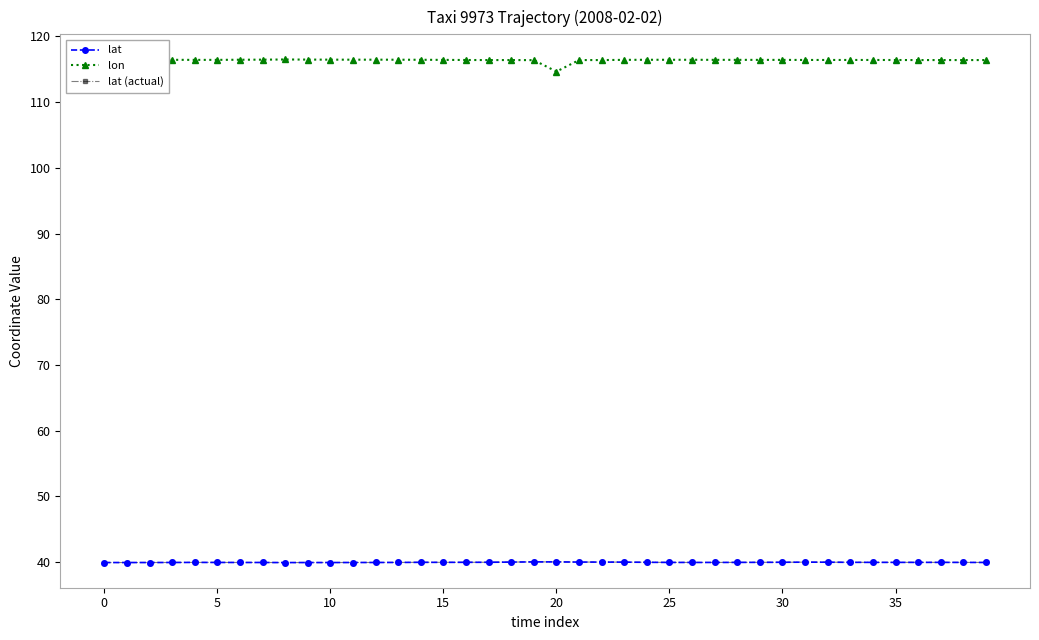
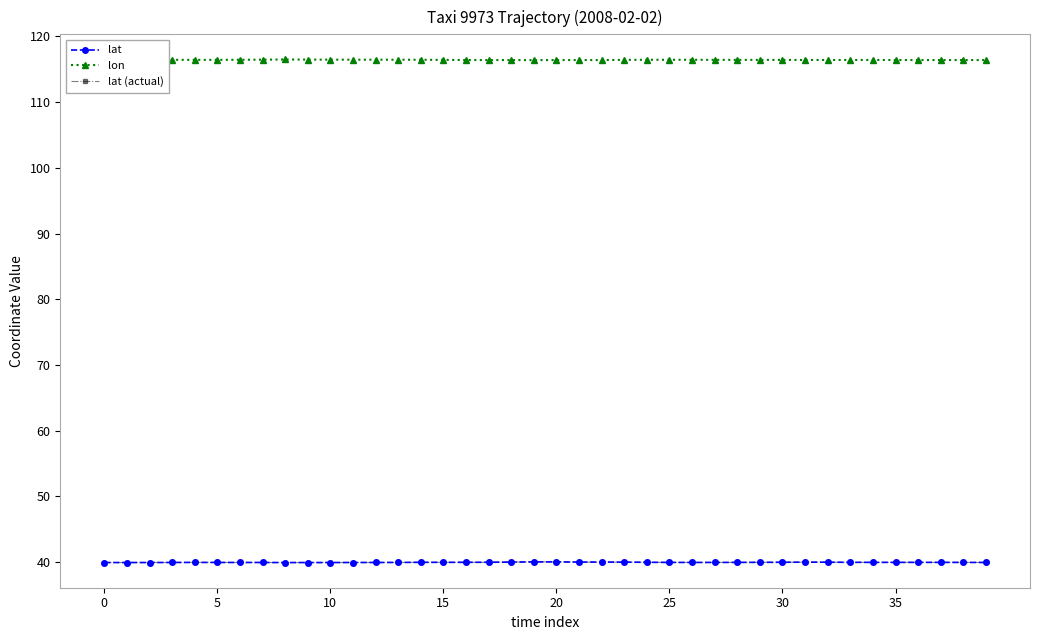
  {
    "lat (actual)": {
      "0": 40,
      "5": 40,
      "10": 40,
      "15": 40,
      "20": 40,
      "25": 40,
      "30": 40,
      "35": 40
    },
    "lon": {
      "5": 116,
      "10": 116,
      "15": 116,
-     "20": 115,
+     "20": 116,
      "25": 116,
      "30": 116,
      "35": 116
    }
  }
